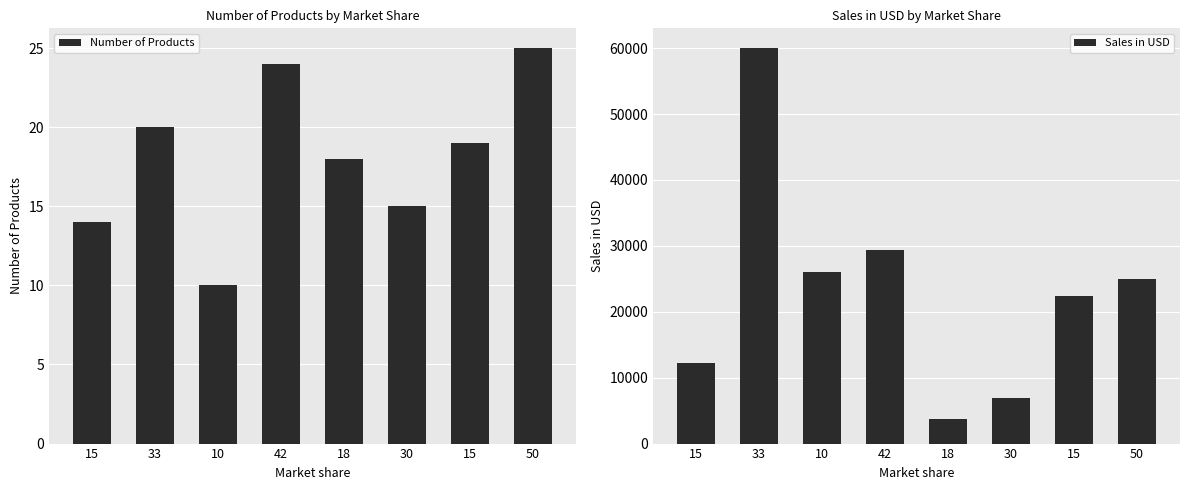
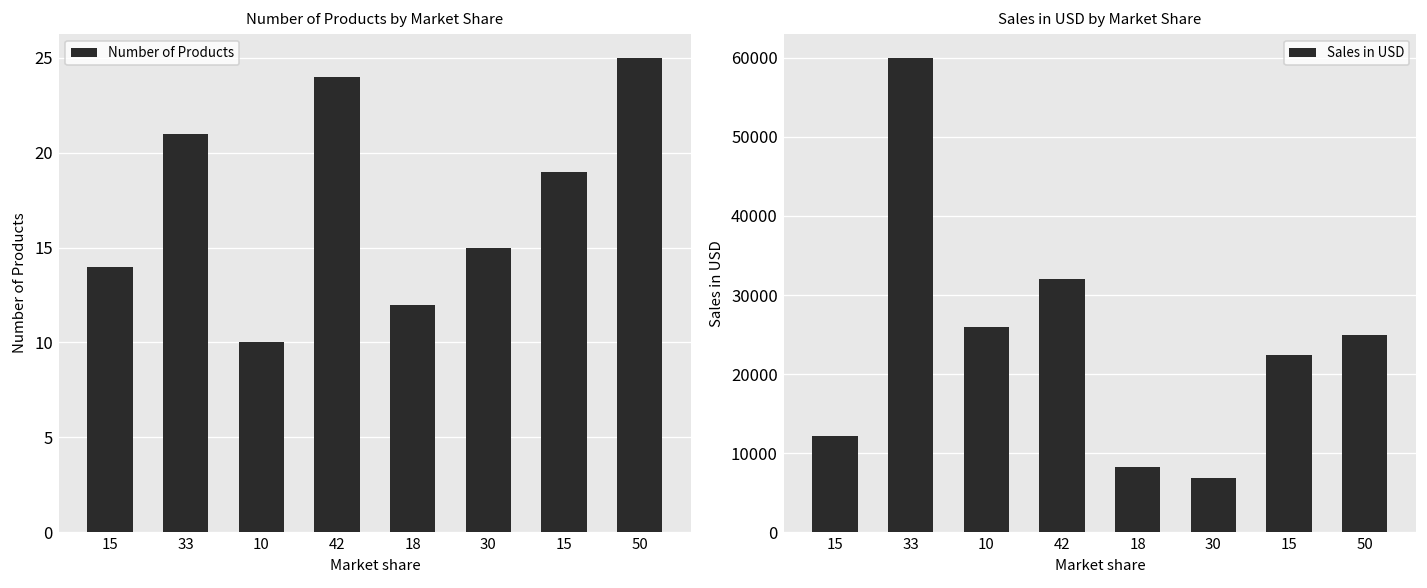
  {
    "Number of Products by Market Share": {
-     "33": 20,
+     "33": 21,
      "10": 10,
      "42": 24,
-     "18": 18,
+     "18": 12,
      "30": 15,
      "50": 25
    },
    "Sales in USD by Market Share": {
      "33": 60000,
      "10": 26000,
-     "42": 29000,
-     "18": 4000,
+     "42": 32000,
+     "18": 8000,
      "30": 7000,
      "50": 25000
    }
  }
